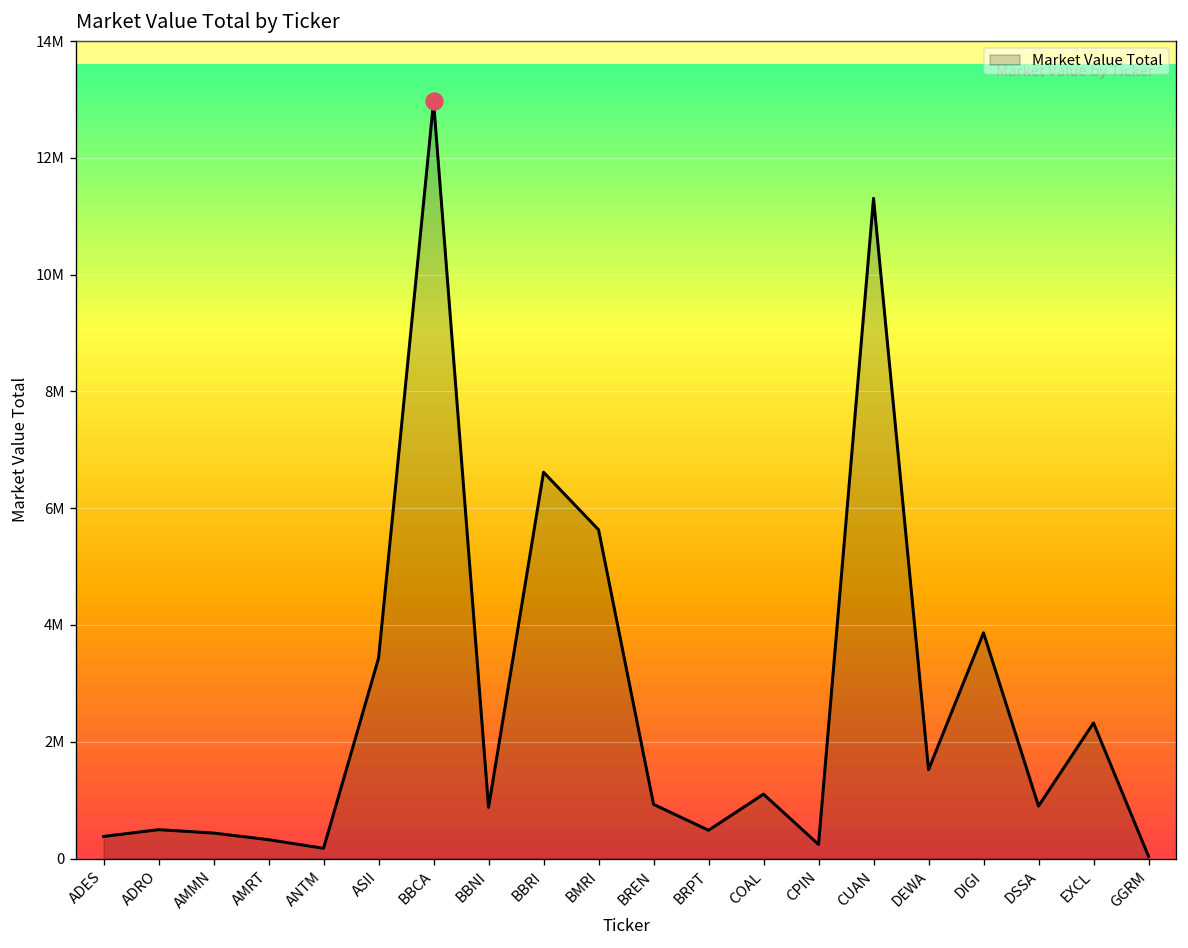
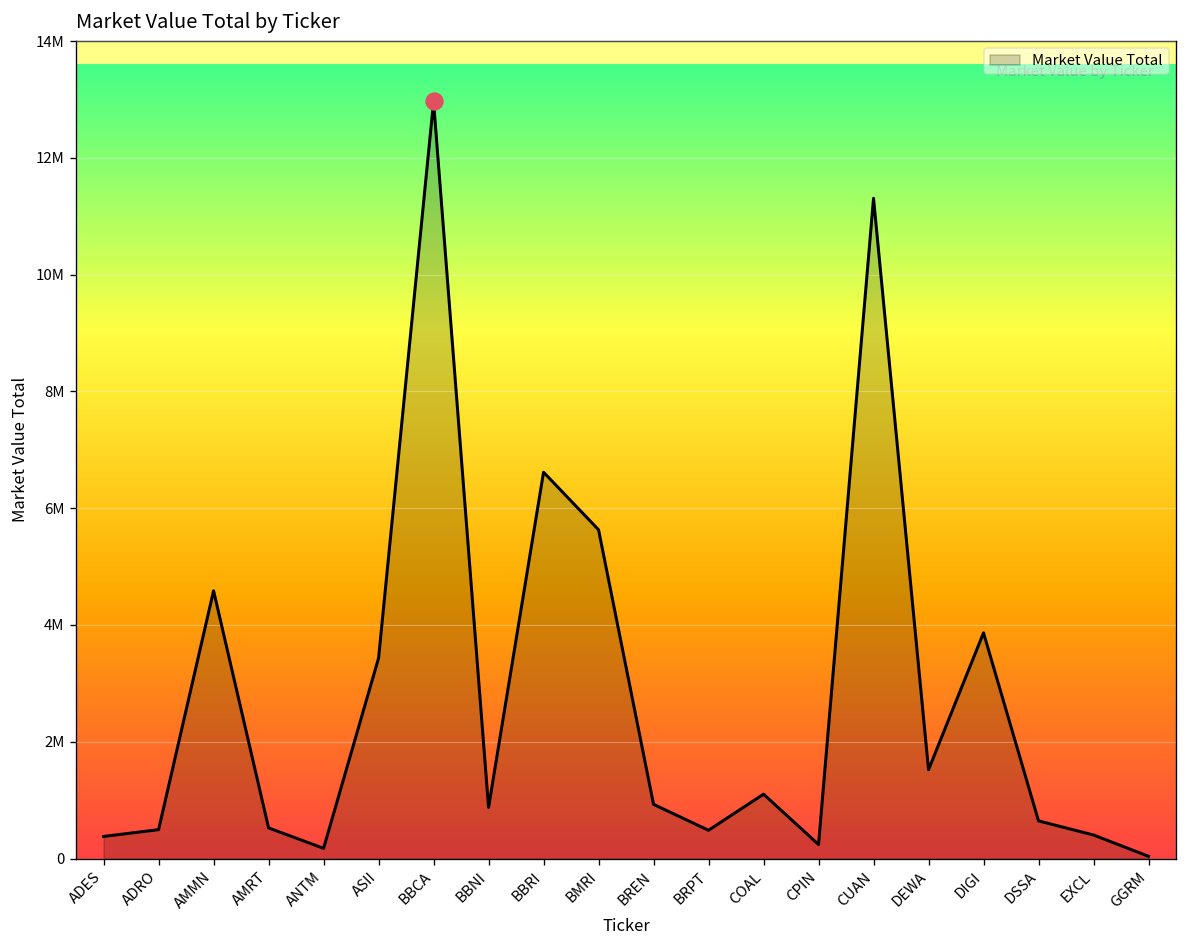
  {
    "Market Value Total": {
      "ADES": 400000,
      "ADRO": 500000,
-     "AMMN": 400000,
-     "AMRT": 300000,
+     "AMMN": 4600000,
+     "AMRT": 500000,
      "ANTM": 200000,
      "ASII": 3400000,
      "BBNI": 900000,
      "BBRI": 6600000,
      "BMRI": 5600000,
      "BREN": 900000,
      "BRPT": 500000,
      "COAL": 1100000,
      "CPIN": 200000,
      "CUAN": 11300000,
      "DEWA": 1500000,
      "DIGI": 3900000,
-     "DSSA": 900000,
-     "EXCL": 2300000,
+     "DSSA": 600000,
+     "EXCL": 400000,
      "GGRM": 0
    }
  }
